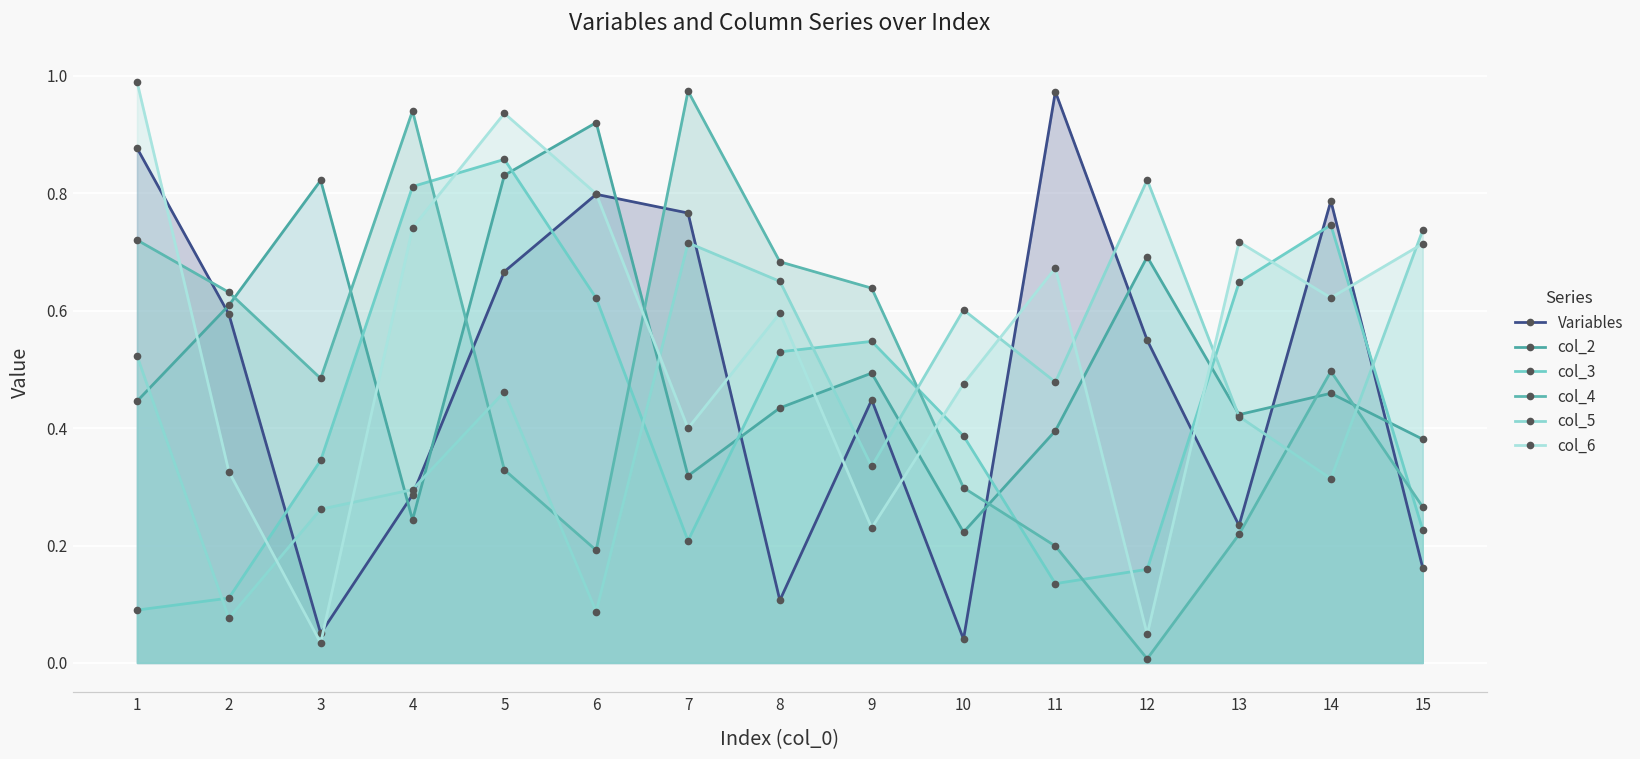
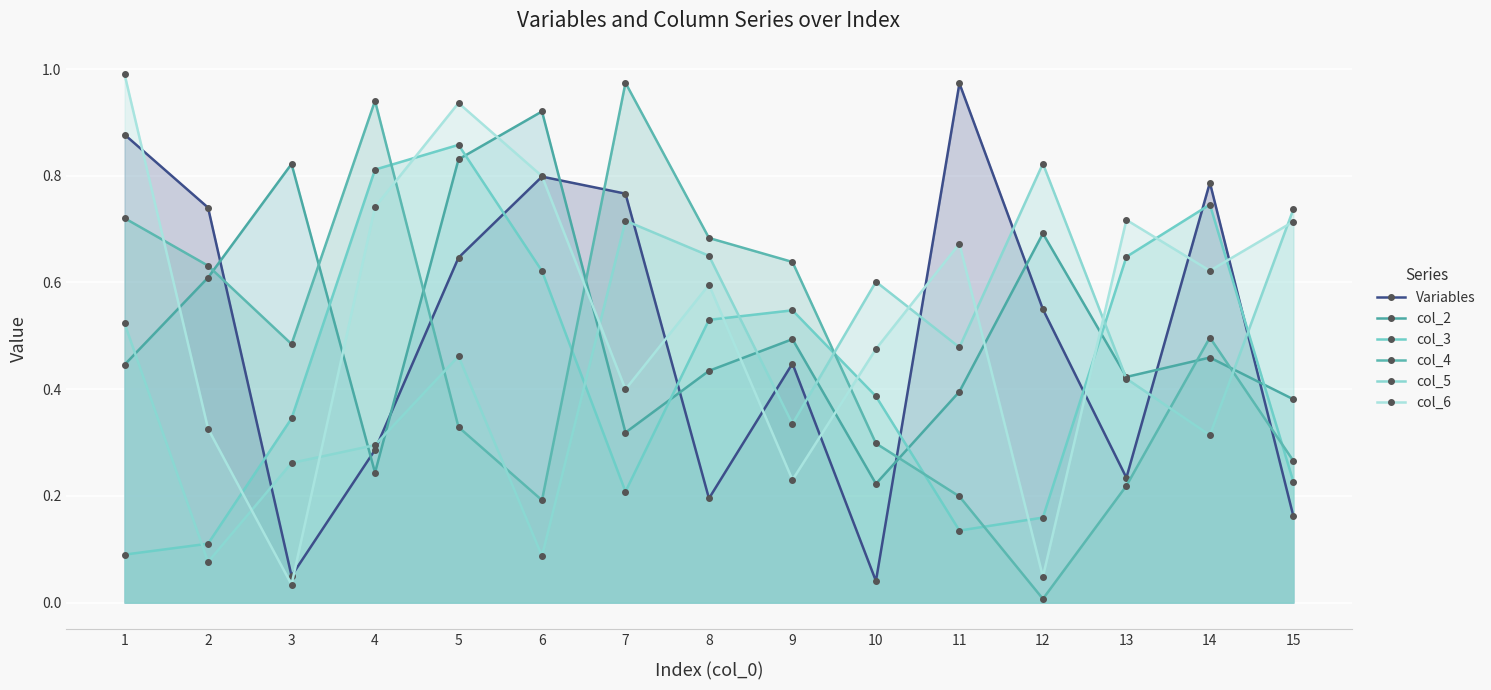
  {
    "Variables": {
      "1": 0.88,
-     "2": 0.59,
+     "2": 0.74,
      "3": 0.05,
      "4": 0.29,
-     "5": 0.67,
+     "5": 0.65,
      "7": 0.77,
-     "8": 0.11,
+     "8": 0.20,
      "9": 0.45,
      "10": 0.04,
      "11": 0.97,
      "12": 0.55,
      "13": 0.23,
      "14": 0.79,
      "15": 0.16
    }
  }
